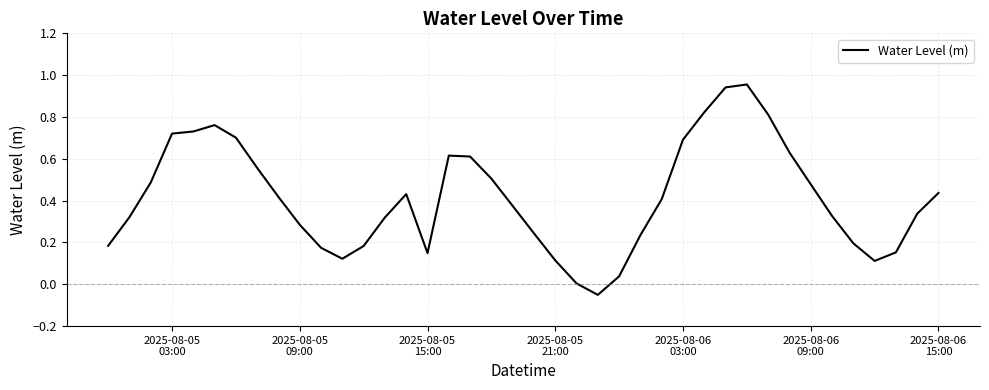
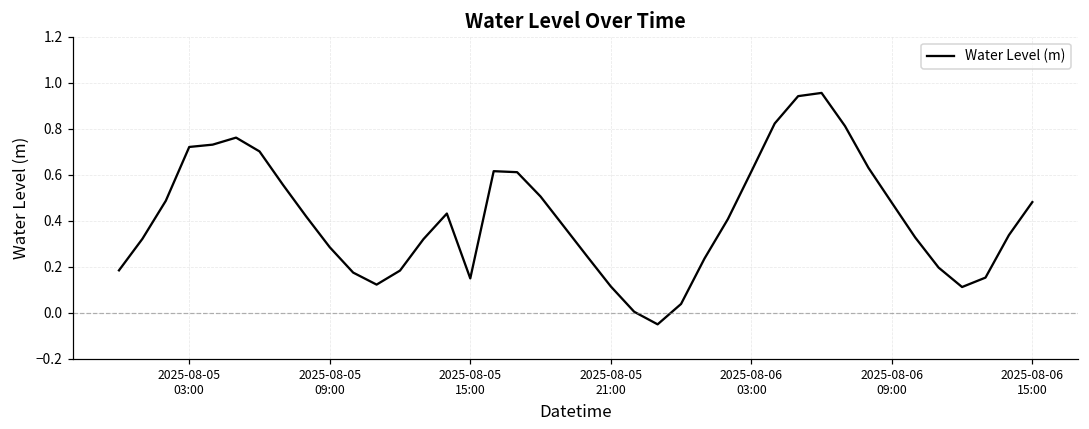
  {
    "2025-08-05 03:00": 0.72,
    "2025-08-05 09:00": 0.28,
    "2025-08-05 15:00": 0.15,
    "2025-08-05 21:00": 0.11,
-   "2025-08-06 03:00": 0.69,
+   "2025-08-06 03:00": 0.61,
    "2025-08-06 09:00": 0.48,
-   "2025-08-06 15:00": 0.44
+   "2025-08-06 15:00": 0.48
  }
